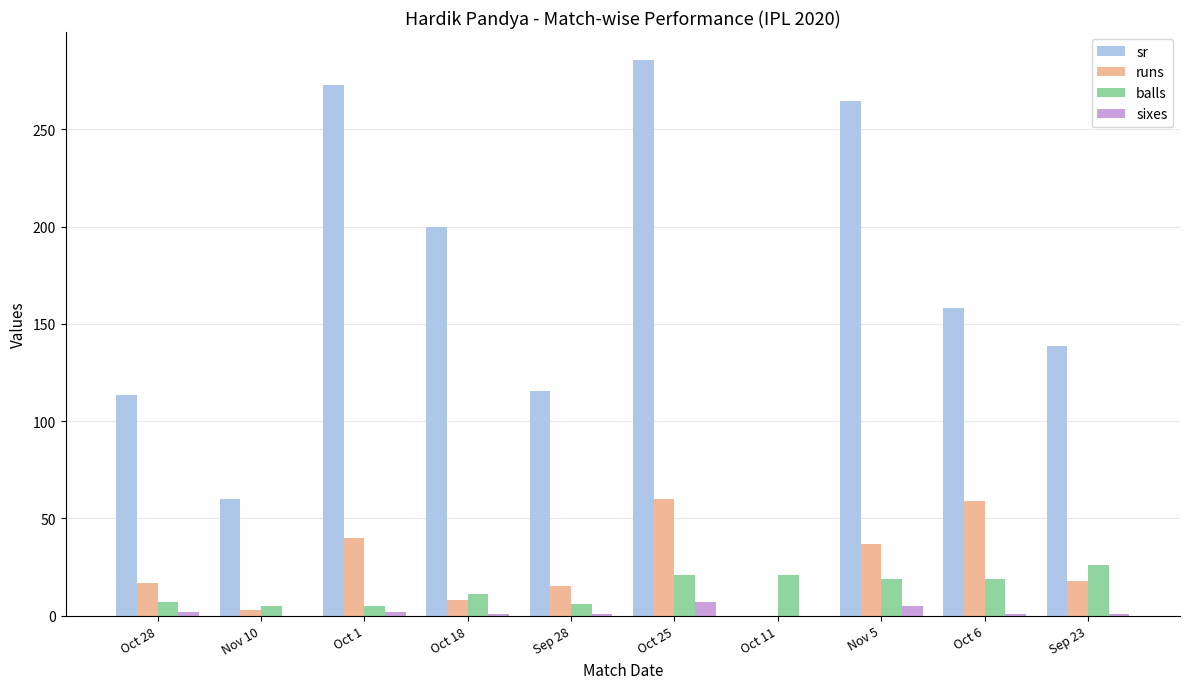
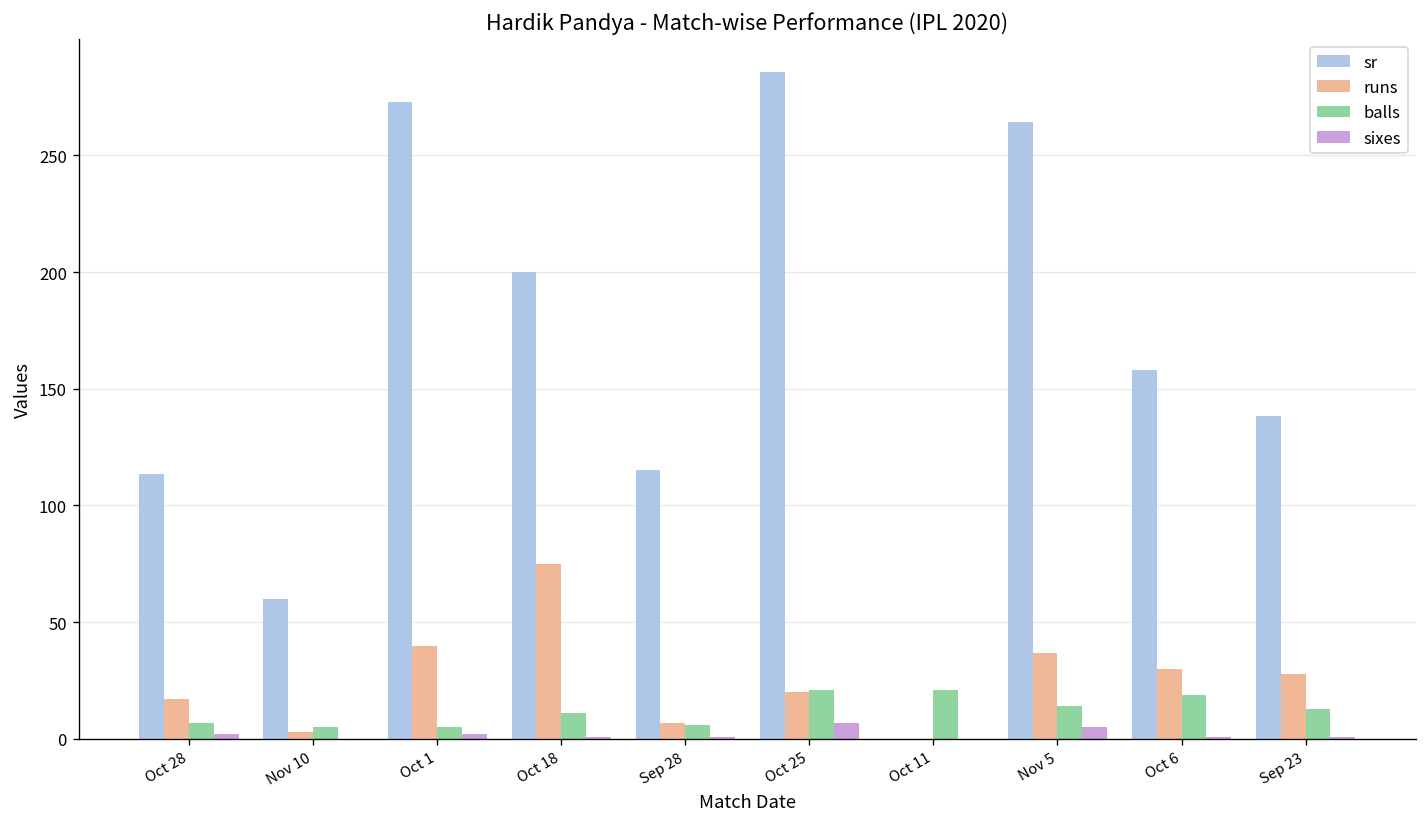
  {
    "runs": {
      "Oct 28": 17,
      "Nov 10": 3,
      "Oct 1": 40,
-     "Oct 18": 8,
-     "Sep 28": 15,
-     "Oct 25": 60,
+     "Oct 18": 75,
+     "Sep 28": 7,
+     "Oct 25": 20,
      "Oct 11": 0,
      "Nov 5": 37,
-     "Oct 6": 59,
-     "Sep 23": 18
+     "Oct 6": 30,
+     "Sep 23": 28
    },
    "balls": {
      "Oct 28": 7,
      "Nov 10": 5,
      "Oct 1": 5,
      "Oct 18": 11,
      "Sep 28": 6,
      "Oct 25": 21,
      "Oct 11": 21,
-     "Nov 5": 19,
+     "Nov 5": 14,
      "Oct 6": 19,
-     "Sep 23": 26
+     "Sep 23": 13
    }
  }
